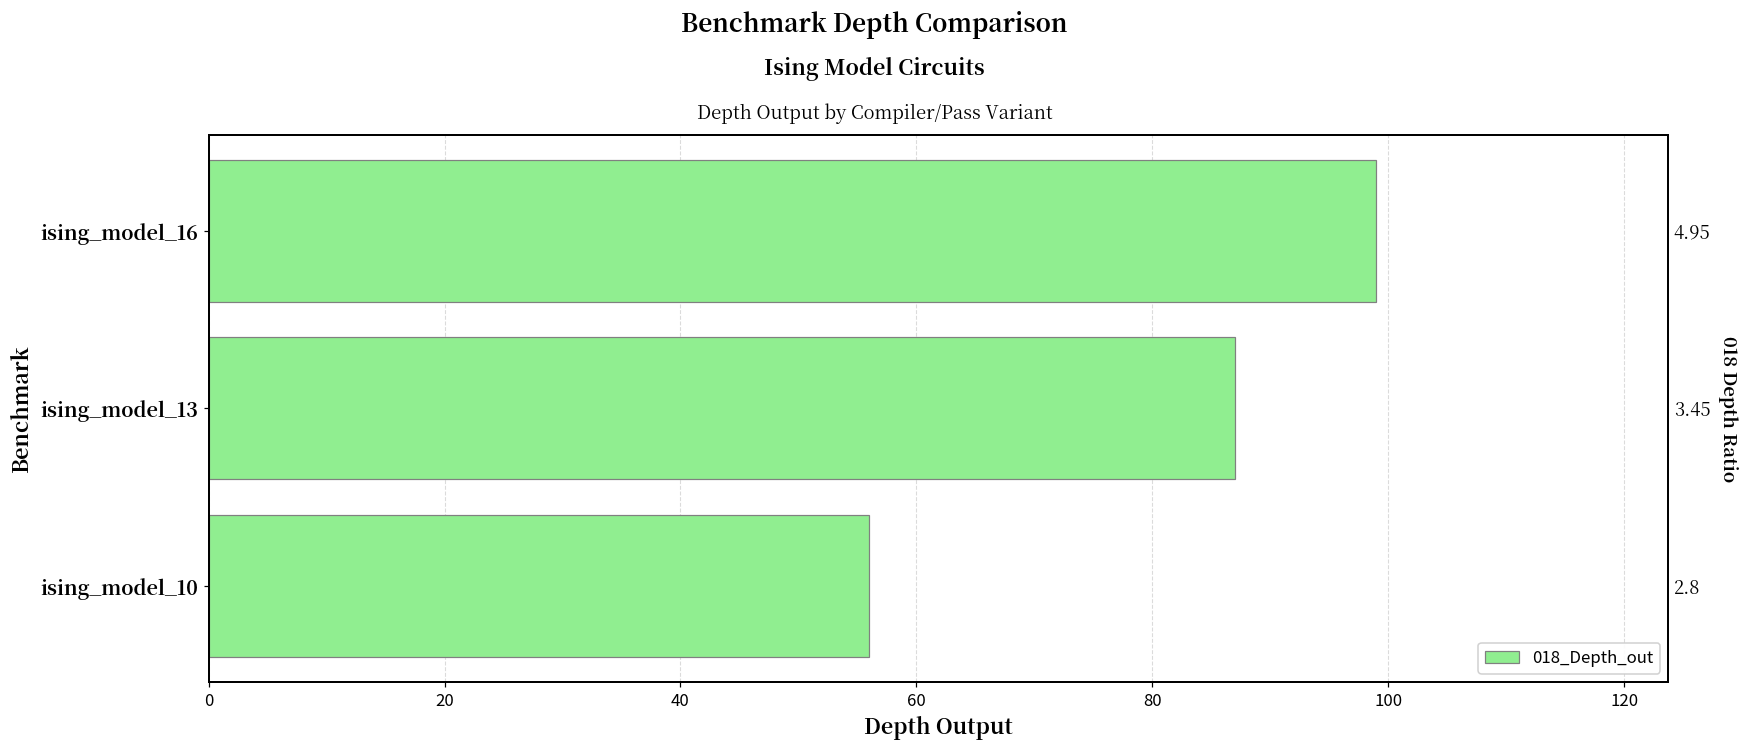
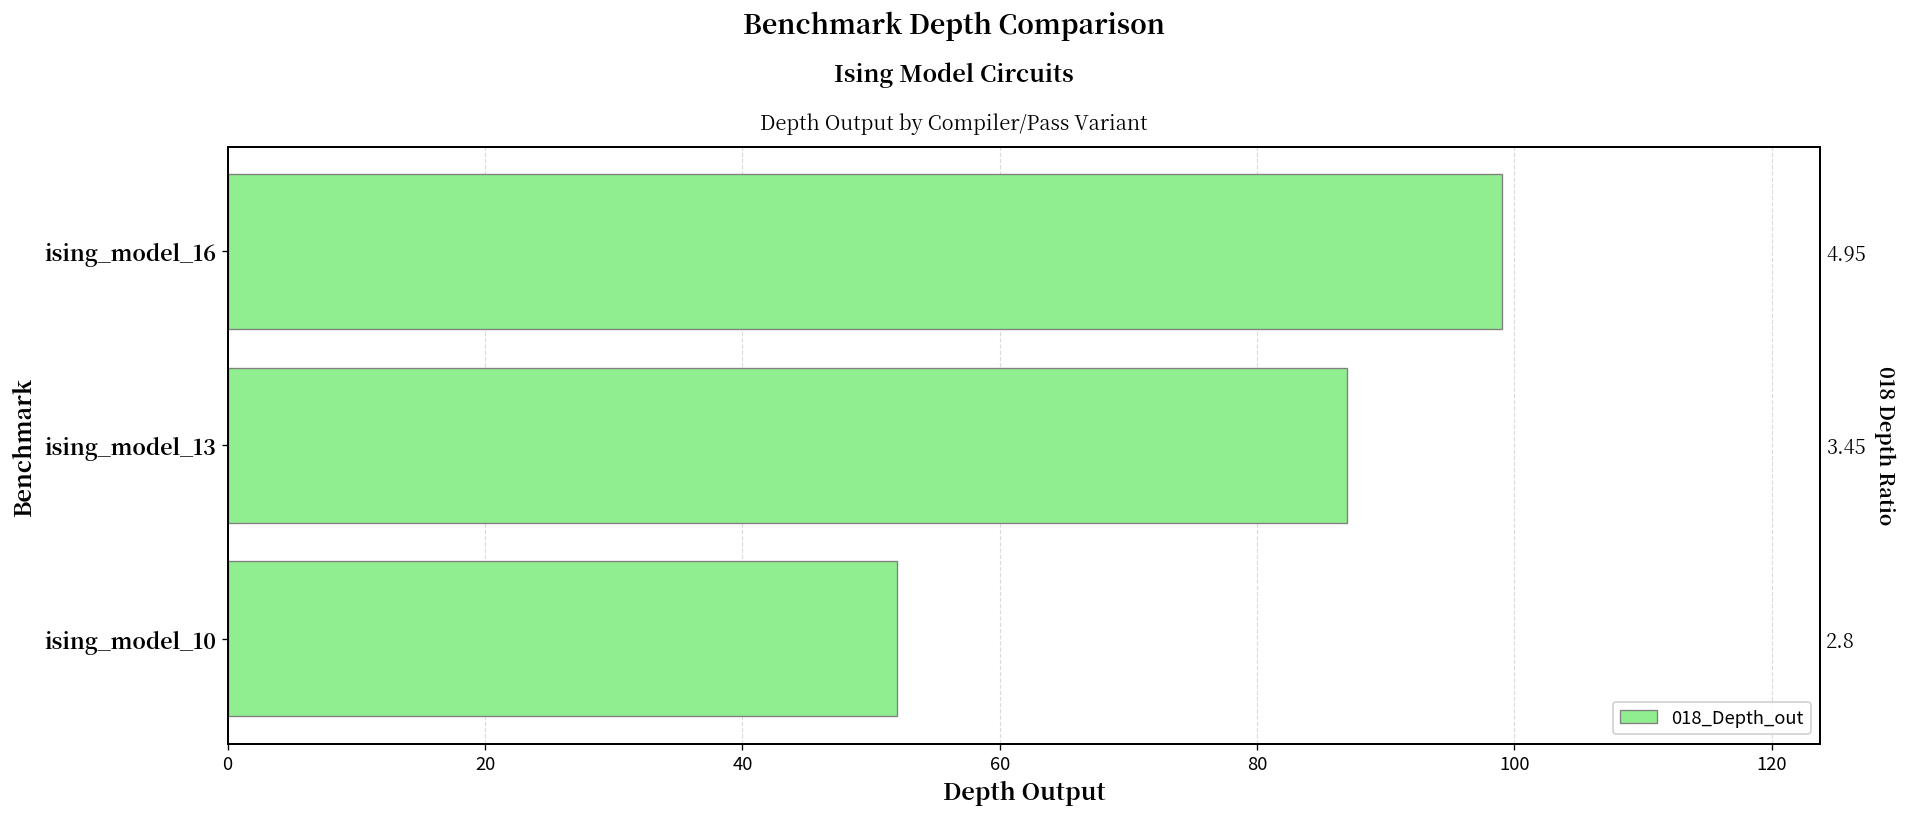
  {
    "ising_model_16": 99,
    "ising_model_13": 87,
-   "ising_model_10": 56
+   "ising_model_10": 52
  }
